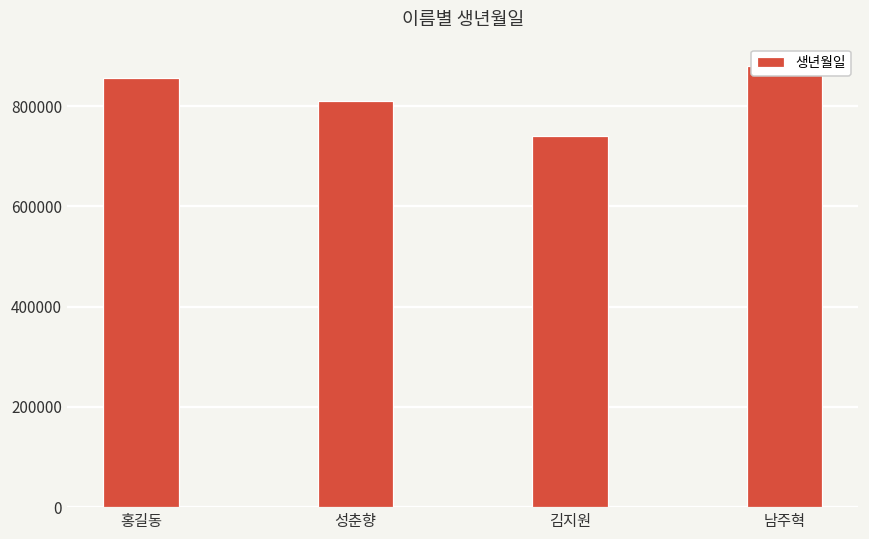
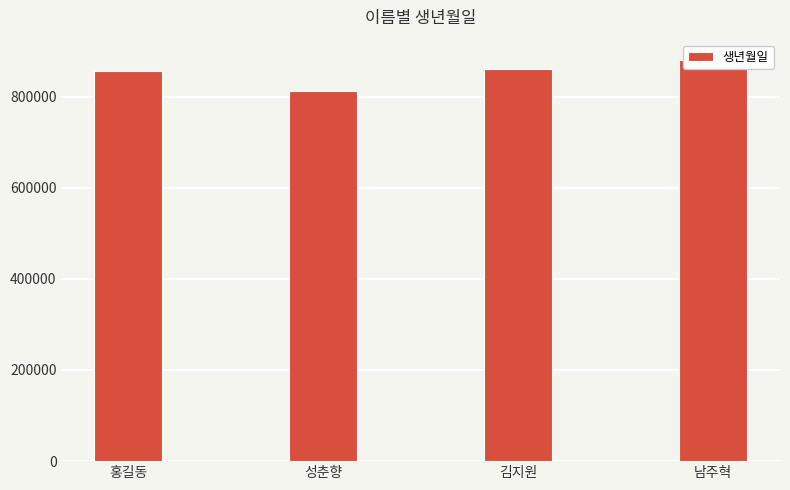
  {
    "홍길동": 860000,
    "성춘향": 810000,
-   "김지원": 740000
+   "김지원": 860000
  }
